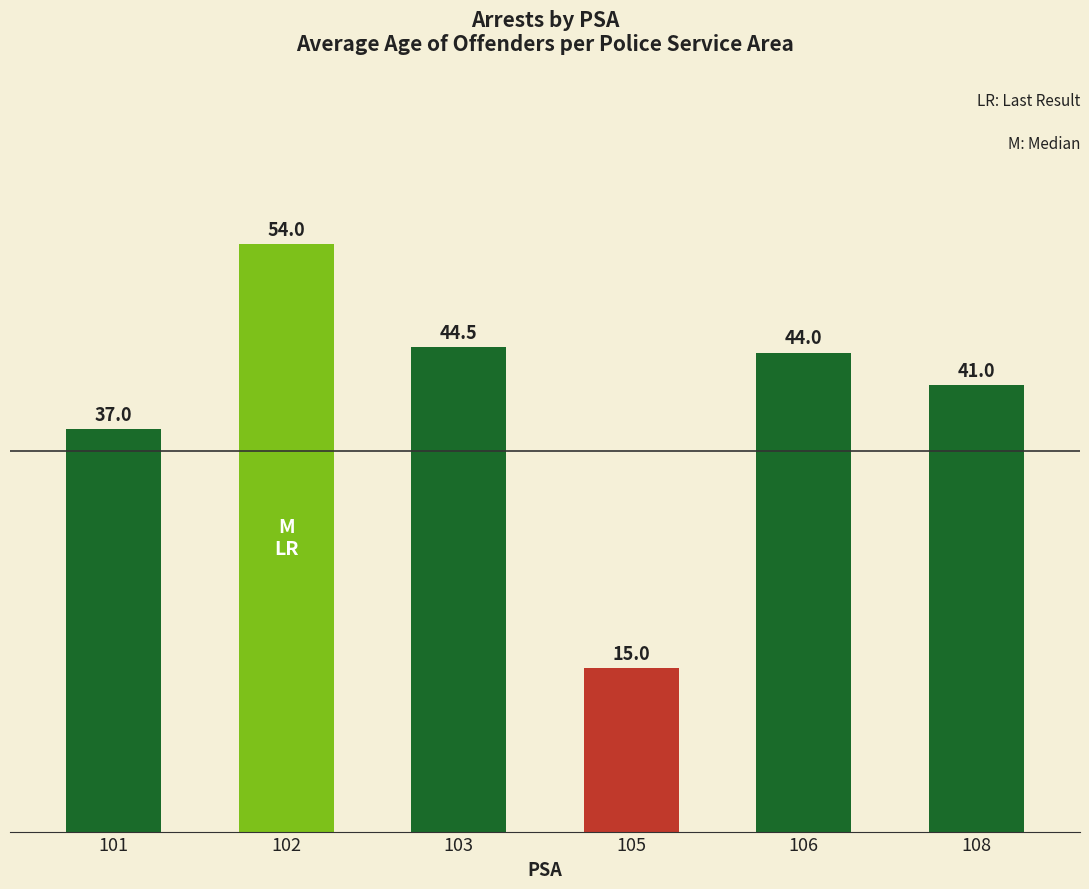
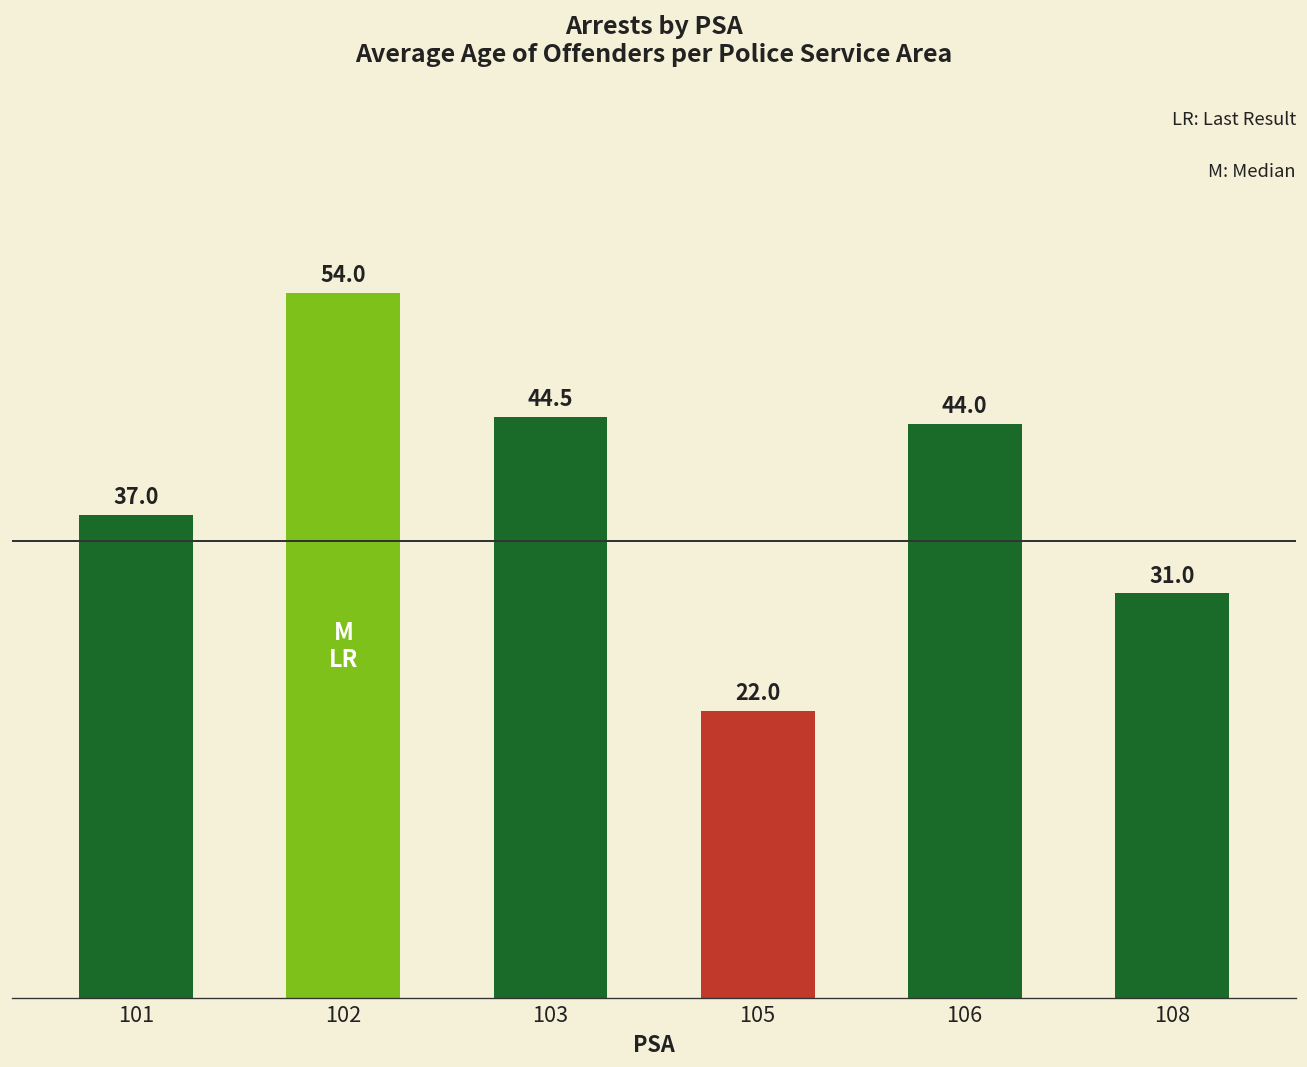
  {
    "101": 37.0,
    "102": 54.0,
    "103": 44.5,
-   "105": 15.0,
+   "105": 22.0,
    "106": 44.0,
-   "108": 41.0
+   "108": 31.0
  }
